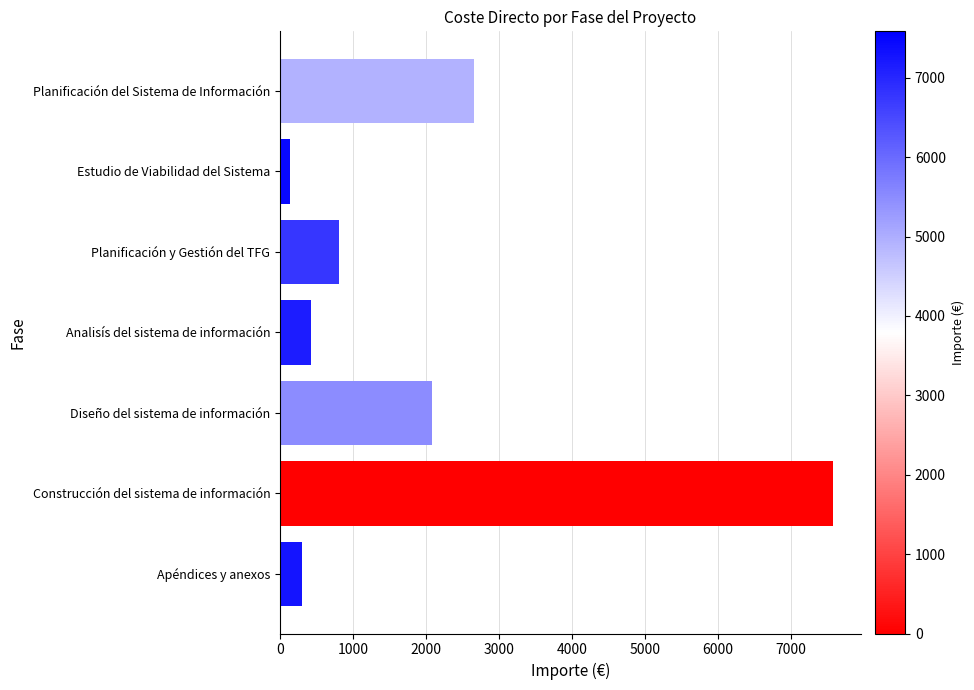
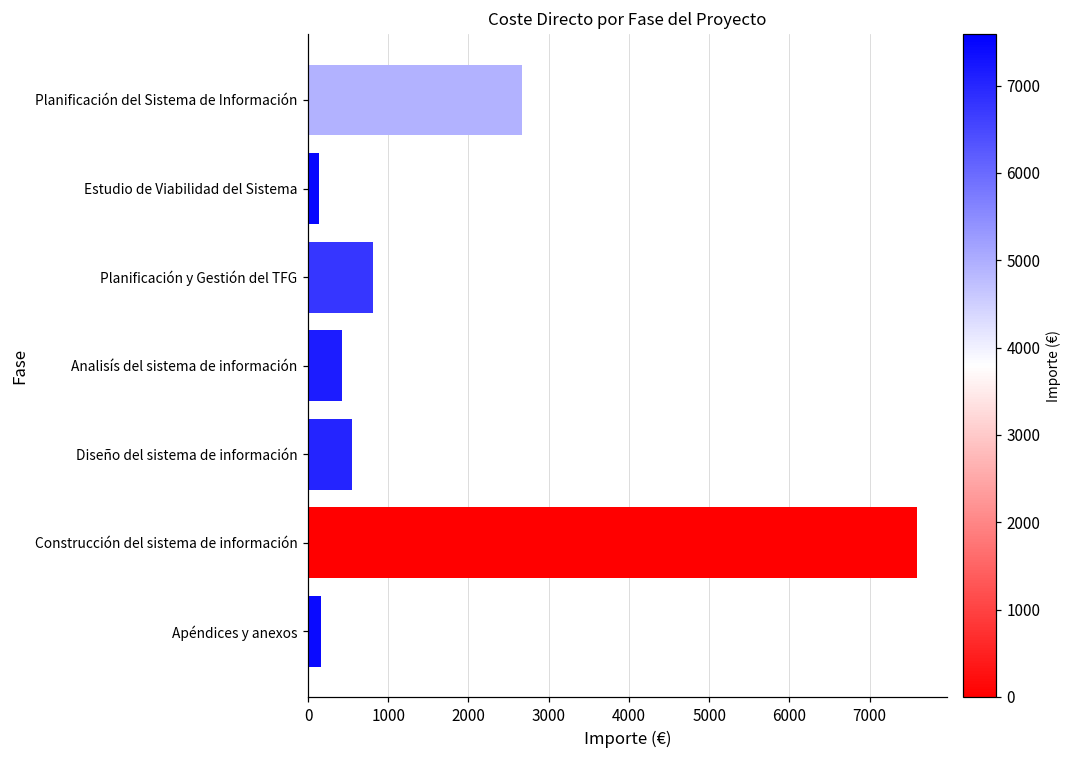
  {
    "Planificación del Sistema de Información": 2700,
    "Estudio de Viabilidad del Sistema": 100,
    "Planificación y Gestión del TFG": 800,
    "Analisís del sistema de información": 400,
-   "Diseño del sistema de información": 2100,
+   "Diseño del sistema de información": 500,
    "Construcción del sistema de información": 7600,
-   "Apéndices y anexos": 300
+   "Apéndices y anexos": 200
  }
